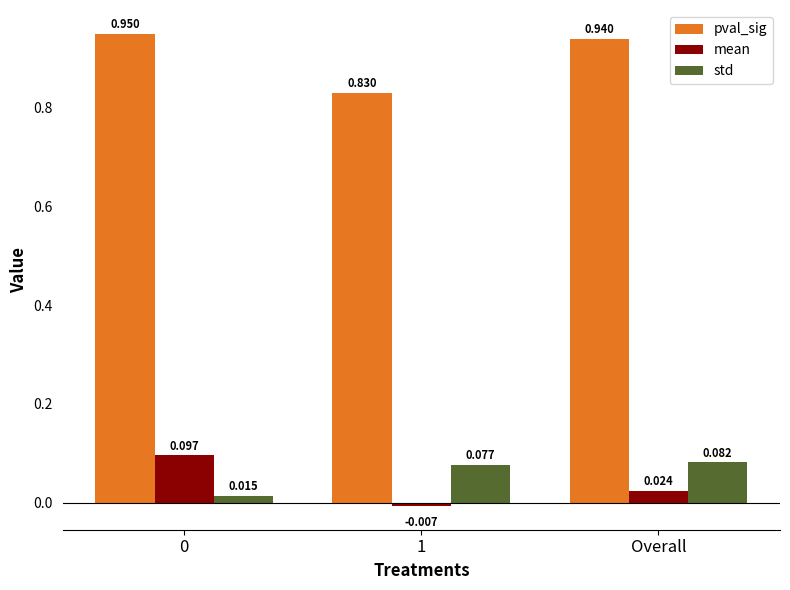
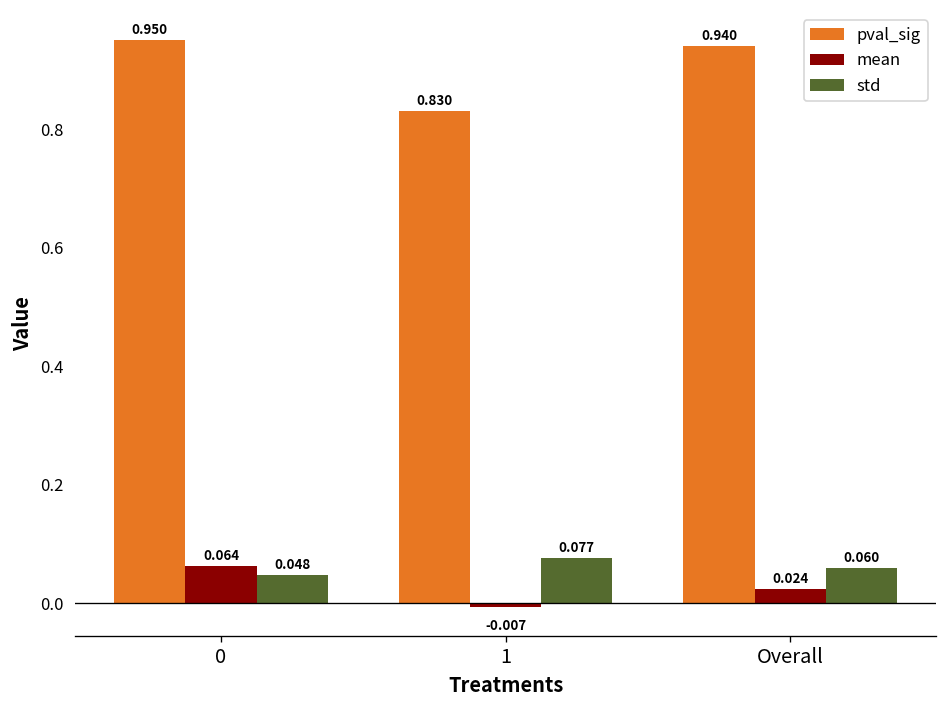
  {
    "pval_sig": {
      "0": 0.950,
      "1": 0.830,
      "Overall": 0.940
    },
    "mean": {
-     "0": 0.097,
+     "0": 0.064,
      "1": -0.007,
      "Overall": 0.024
    },
    "std": {
-     "0": 0.015,
+     "0": 0.048,
      "1": 0.077,
-     "Overall": 0.082
+     "Overall": 0.060
    }
  }
